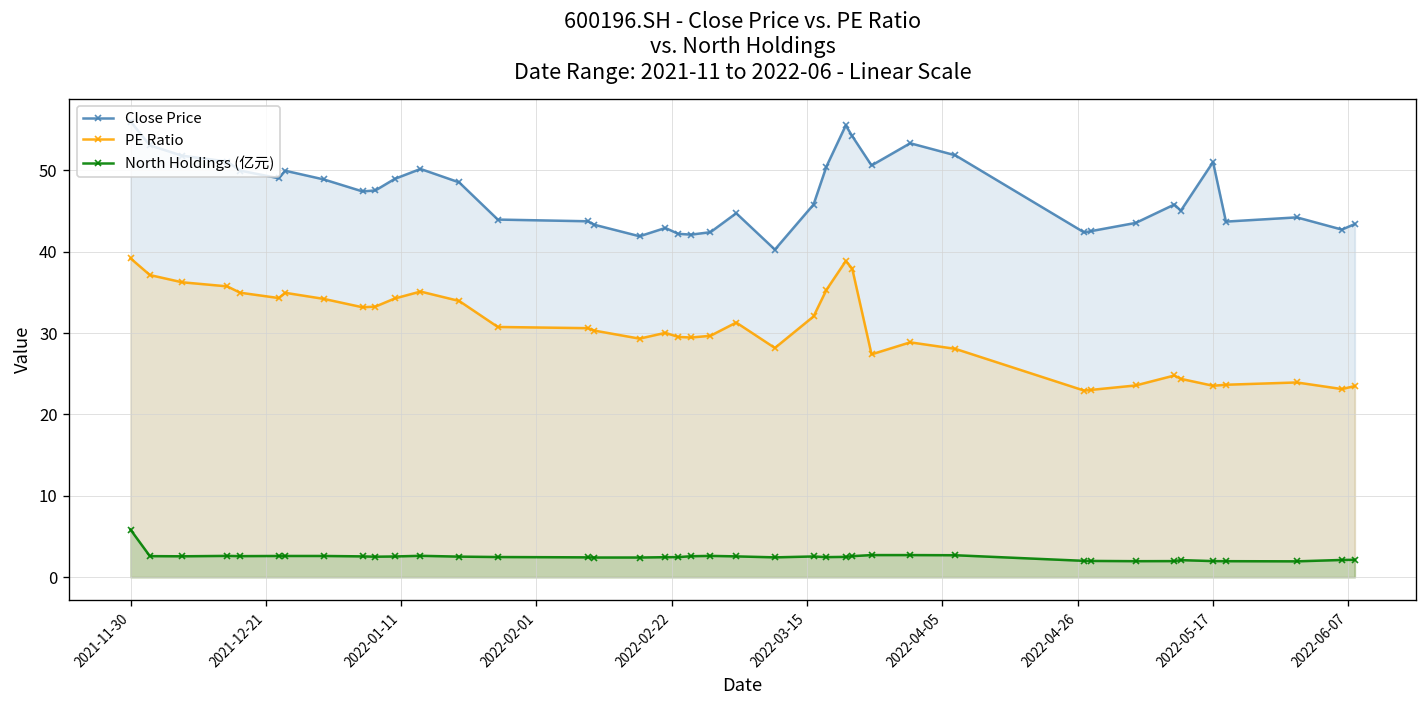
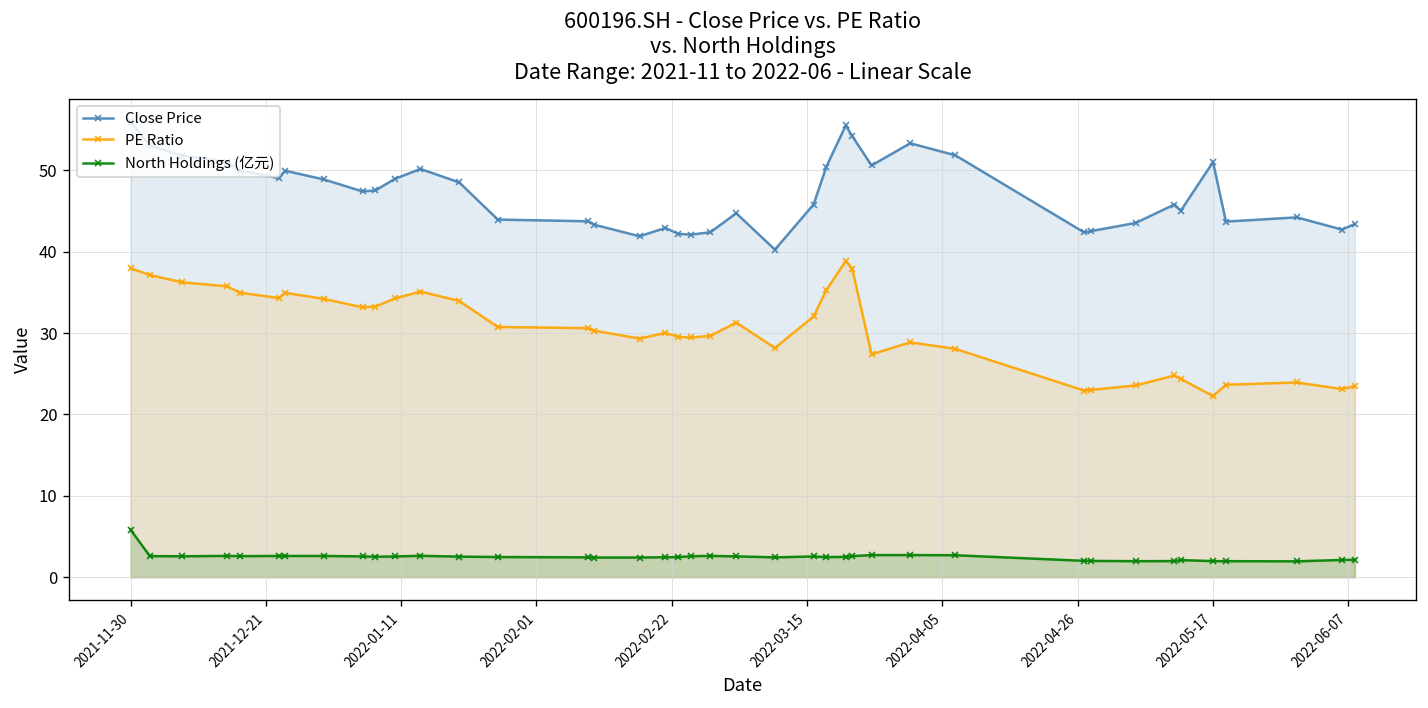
  {
    "Close Price": {
      "2022-05-17": 51
    },
    "PE Ratio": {
-     "2021-11-30": 39,
-     "2022-05-17": 24
+     "2021-11-30": 38,
+     "2022-05-17": 22
    },
    "North Holdings (亿元)": {
      "2021-11-30": 6,
      "2022-05-17": 2
    }
  }
